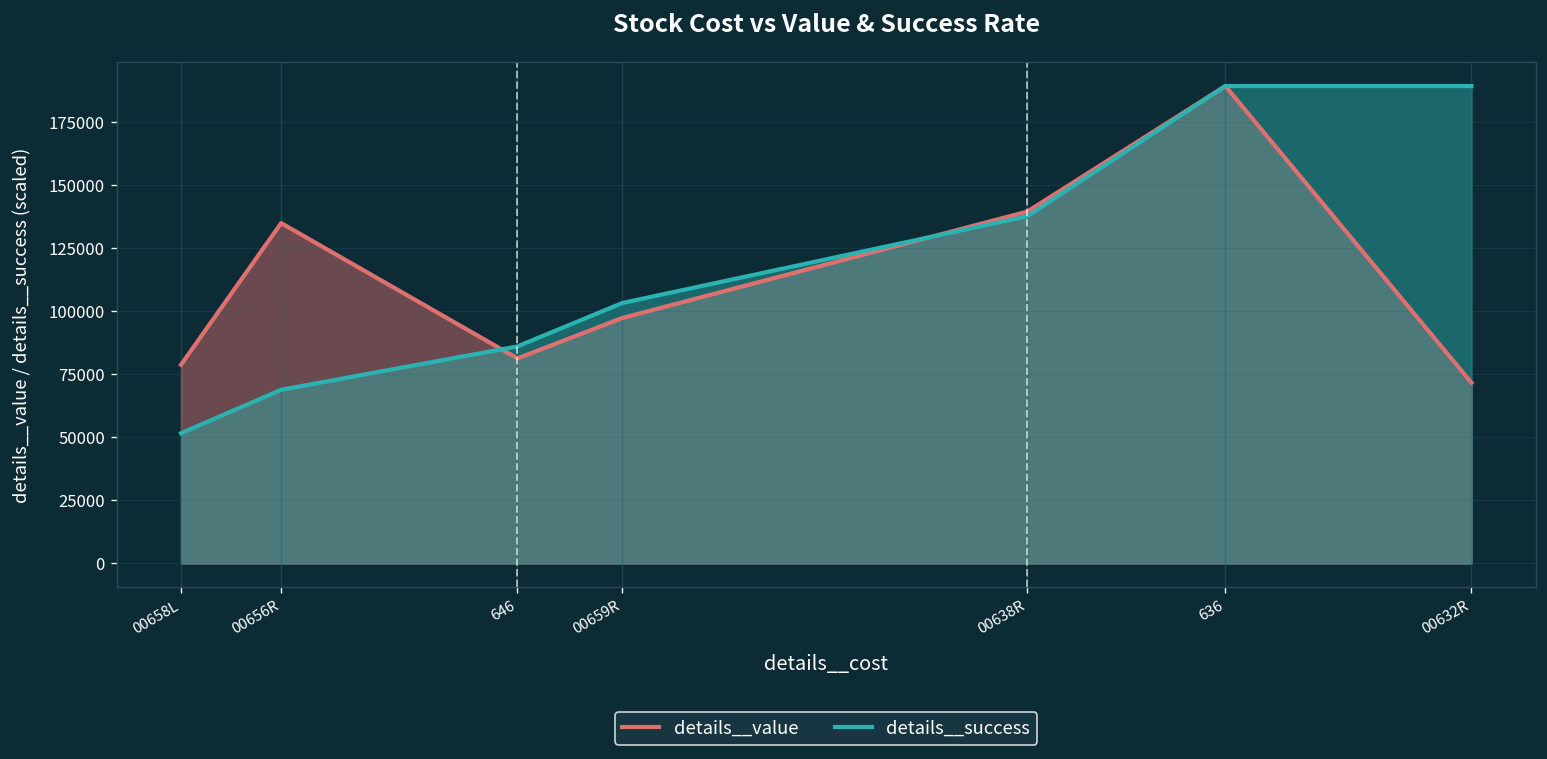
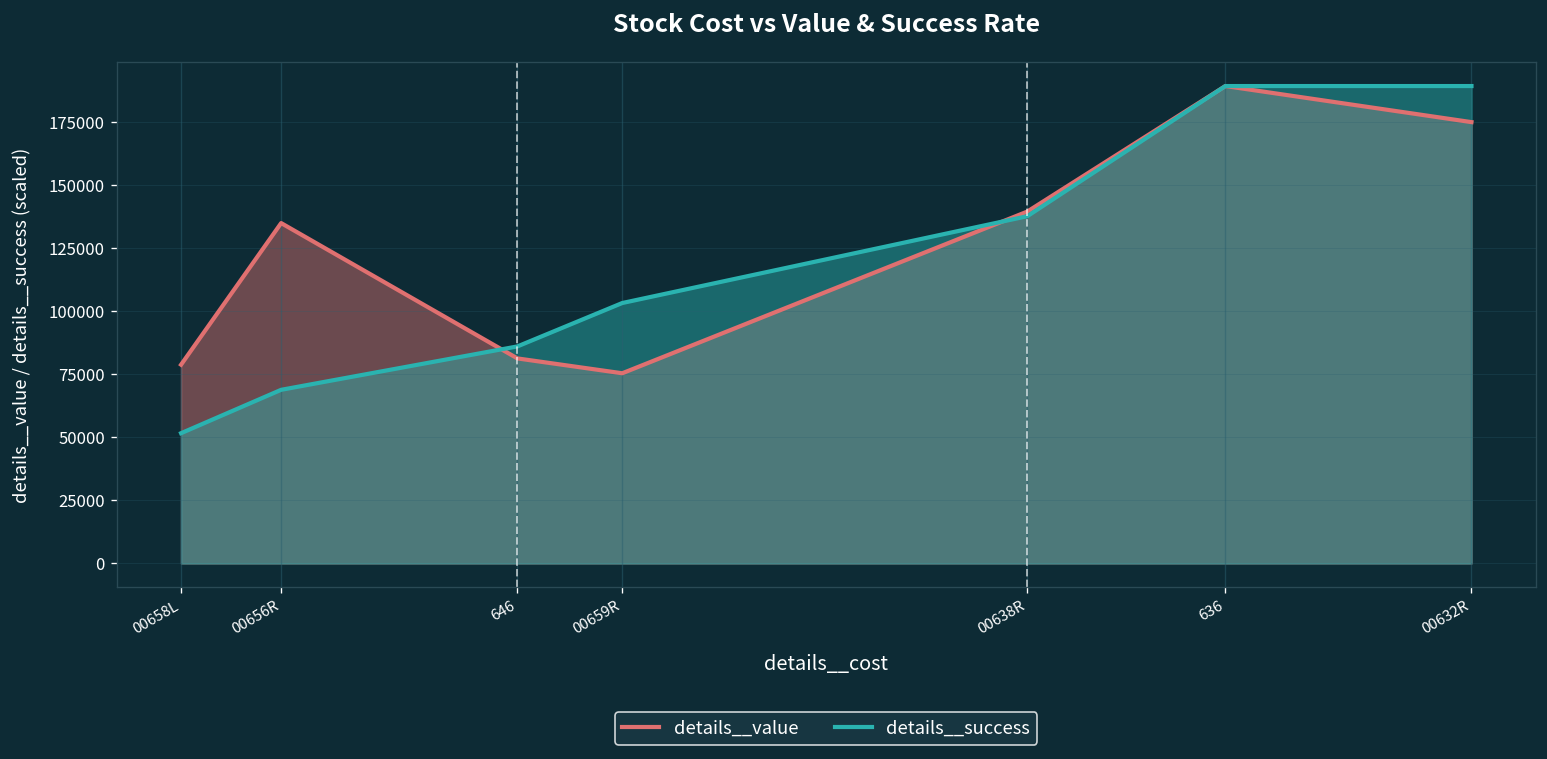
  {
    "details__value": {
      "00658L": 79000,
      "00656R": 135000,
      "646": 81000,
-     "00659R": 97000,
+     "00659R": 75000,
      "00638R": 139000,
-     "00632R": 72000
+     "00632R": 175000
    },
    "details__success": {
      "00658L": 52000,
      "00656R": 69000,
      "646": 86000,
      "00659R": 103000,
      "00638R": 138000,
      "00632R": 189000
    }
  }
